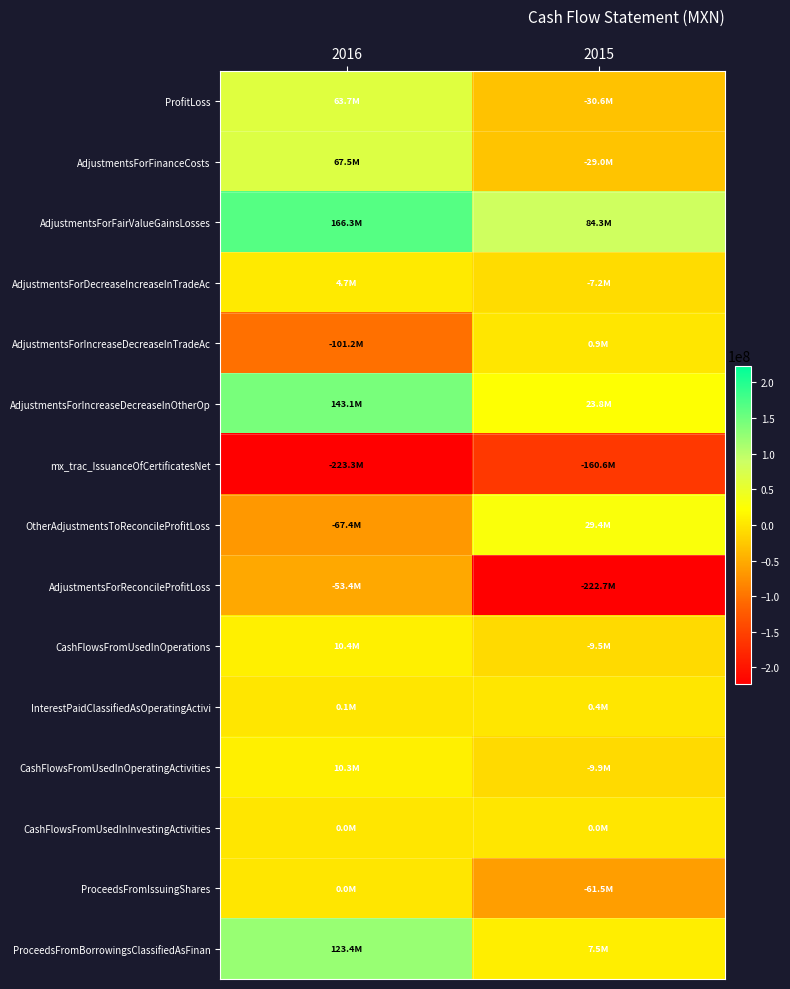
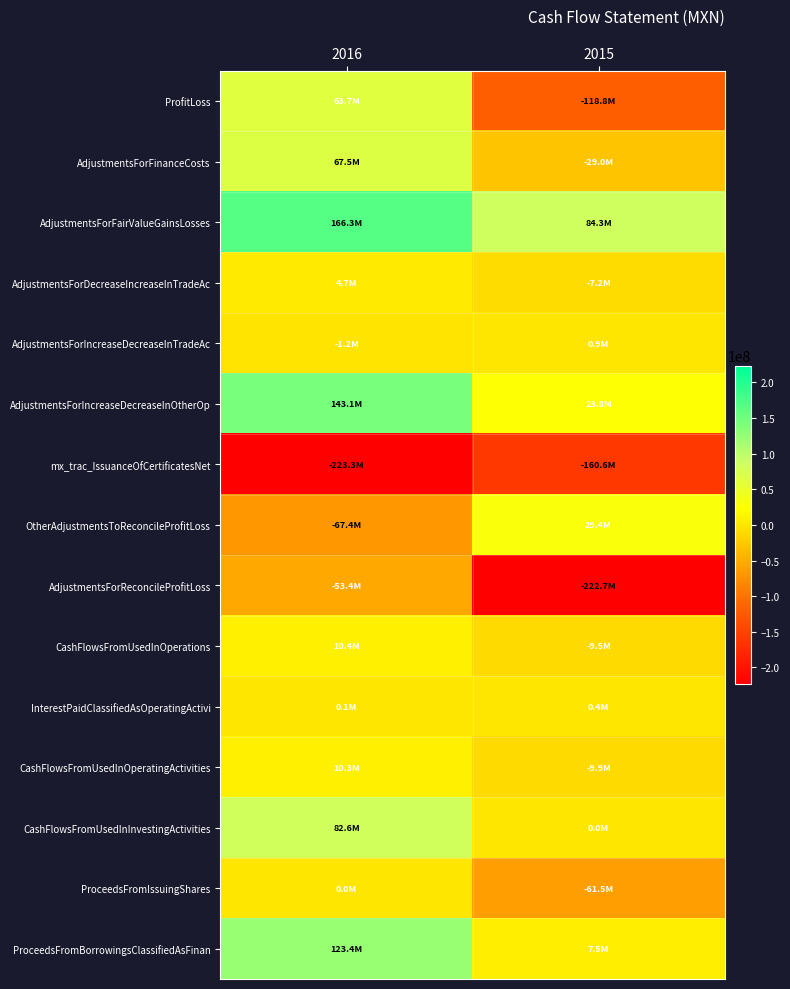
  {
    "ProfitLoss": {
      "2016": "63.7M",
-     "2015": "-30.6M"
+     "2015": "-118.8M"
    },
    "AdjustmentsForFinanceCosts": {
      "2016": "67.5M",
      "2015": "-29.0M"
    },
    "AdjustmentsForFairValueGainsLosses": {
      "2016": "166.3M",
      "2015": "84.3M"
    },
    "AdjustmentsForDecreaseIncreaseInTradeAc": {
      "2016": "4.7M",
      "2015": "-7.2M"
    },
    "AdjustmentsForIncreaseDecreaseInTradeAc": {
-     "2016": "-101.2M",
+     "2016": "-1.2M",
      "2015": "0.9M"
    },
    "AdjustmentsForIncreaseDecreaseInOtherOp": {
      "2016": "143.1M",
      "2015": "23.8M"
    },
    "mx_trac_IssuanceOfCertificatesNet": {
      "2016": "-223.3M",
      "2015": "-160.6M"
    },
    "OtherAdjustmentsToReconcileProfitLoss": {
      "2016": "-67.4M",
      "2015": "29.4M"
    },
    "AdjustmentsForReconcileProfitLoss": {
      "2016": "-53.4M",
      "2015": "-222.7M"
    },
    "CashFlowsFromUsedInOperations": {
      "2016": "10.4M",
      "2015": "-9.5M"
    },
    "InterestPaidClassifiedAsOperatingActivi": {
      "2016": "0.1M",
      "2015": "0.4M"
    },
    "CashFlowsFromUsedInOperatingActivities": {
      "2016": "10.3M",
      "2015": "-9.9M"
    },
    "CashFlowsFromUsedInInvestingActivities": {
-     "2016": "0.0M",
+     "2016": "82.6M",
      "2015": "0.0M"
    },
    "ProceedsFromIssuingShares": {
      "2016": "0.0M",
      "2015": "-61.5M"
    },
    "ProceedsFromBorrowingsClassifiedAsFinan": {
      "2016": "123.4M",
      "2015": "7.5M"
    }
  }
